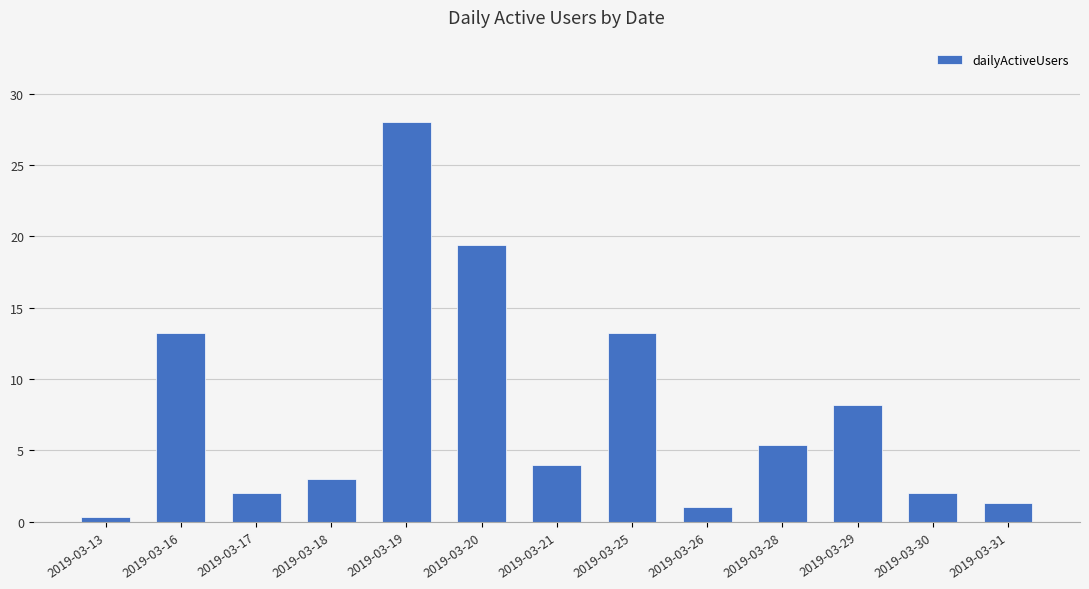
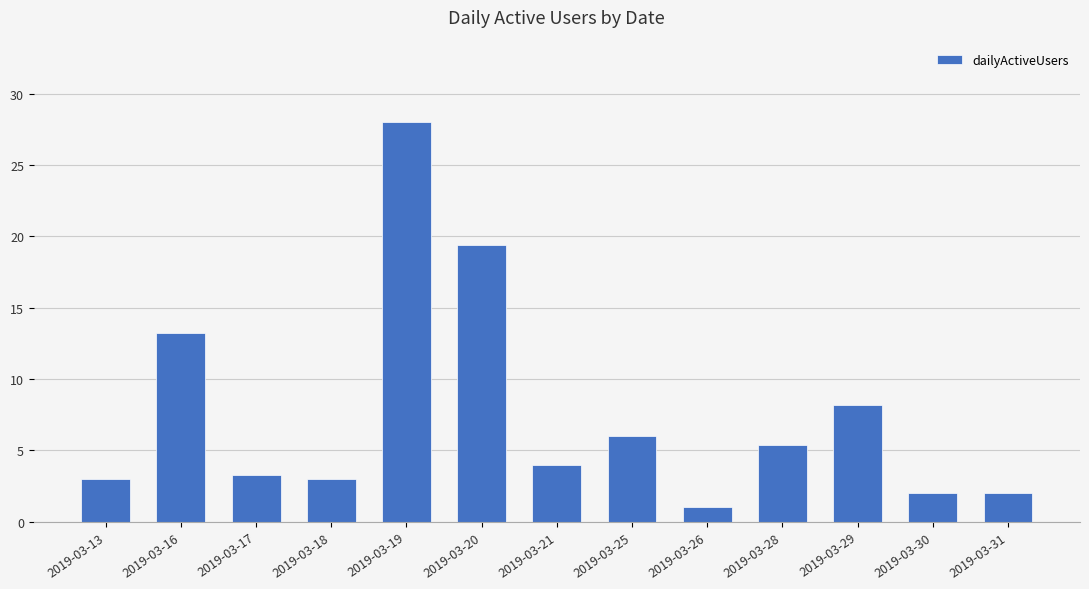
  {
-   "2019-03-13": 0.3,
+   "2019-03-13": 3.0,
    "2019-03-16": 13.2,
-   "2019-03-17": 2.0,
+   "2019-03-17": 3.3,
    "2019-03-18": 3.0,
    "2019-03-19": 28.0,
    "2019-03-20": 19.4,
    "2019-03-21": 4.0,
-   "2019-03-25": 13.2,
+   "2019-03-25": 6.0,
    "2019-03-26": 1.0,
    "2019-03-28": 5.4,
    "2019-03-29": 8.2,
    "2019-03-30": 2.0,
-   "2019-03-31": 1.3
+   "2019-03-31": 2.0
  }
